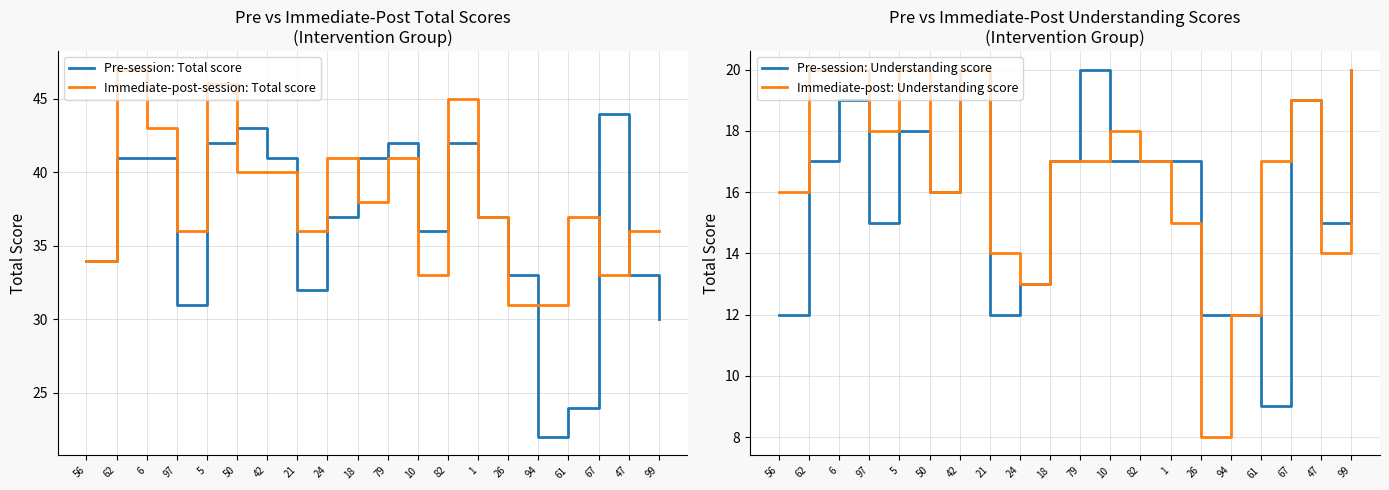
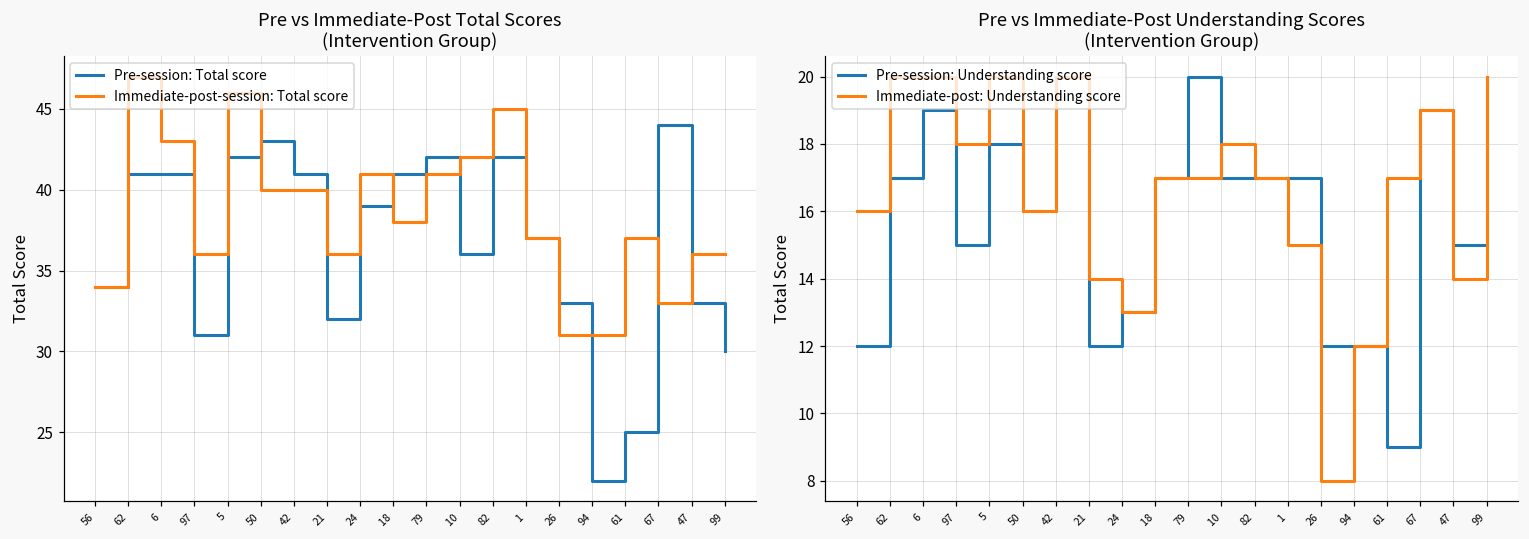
  {
    "Pre vs Immediate-Post Total Scores (Intervention Group)": {
      "Pre-session: Total score": {
        "62": 41,
        "6": 41,
        "97": 31,
        "5": 42,
        "50": 43,
        "42": 41,
        "21": 32,
-       "24": 37,
+       "24": 39,
        "18": 41,
        "79": 42,
        "10": 36,
        "82": 42,
        "26": 33,
        "94": 22,
-       "61": 24,
+       "61": 25,
        "67": 44,
        "47": 33,
        "99": 30
      },
      "Immediate-post-session: Total score": {
        "6": 43,
        "97": 36,
        "50": 40,
        "42": 40,
        "21": 36,
        "24": 41,
        "18": 38,
        "79": 41,
-       "10": 33,
+       "10": 42,
        "82": 45,
        "26": 31,
        "94": 31,
        "61": 37,
        "67": 33,
        "47": 36,
        "99": 36
      }
    },
    "Pre vs Immediate-Post Understanding Scores (Intervention Group)": {
      "Pre-session: Understanding score": {
        "56": 12.0,
        "62": 17.0,
        "6": 19.0,
        "97": 15.0,
        "5": 18.0,
        "21": 12.0,
        "79": 20.0,
        "10": 17.0,
        "1": 17.0,
        "26": 12.0,
        "61": 9.0,
        "47": 15.0
      },
      "Immediate-post: Understanding score": {
        "56": 16.0,
        "97": 18.0,
        "21": 14.0,
        "79": 17.0,
        "10": 18.0,
        "1": 15.0,
        "26": 8.0,
        "61": 17.0,
        "47": 14.0
      }
    }
  }
